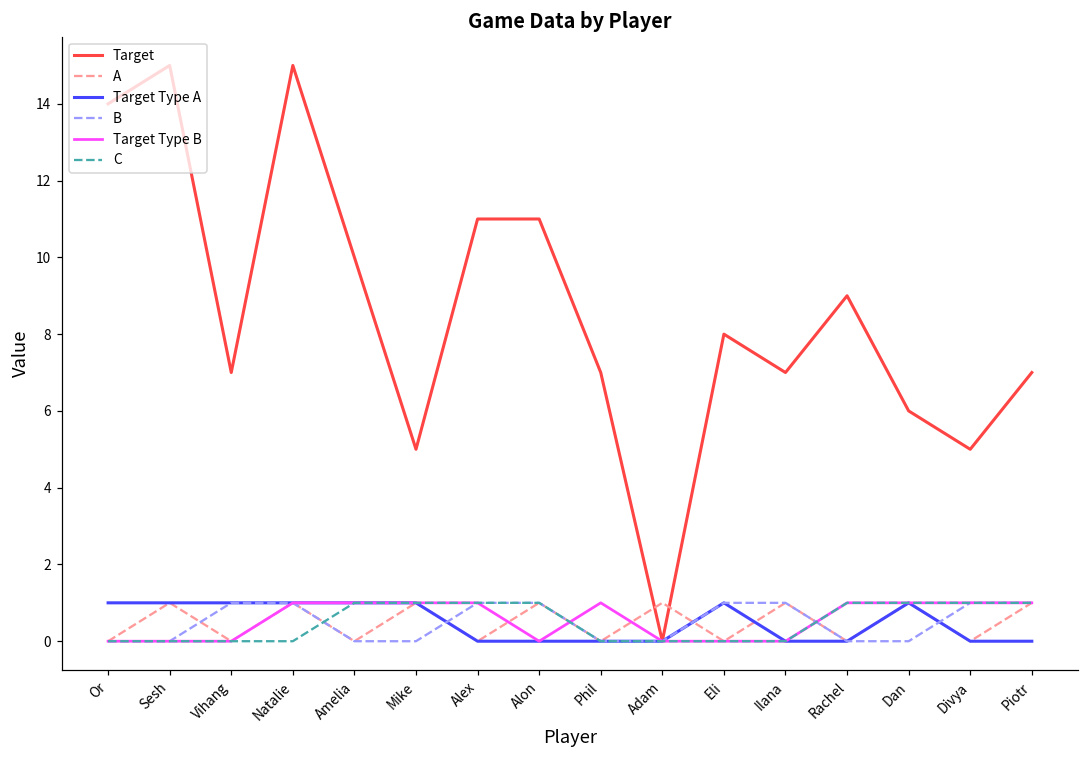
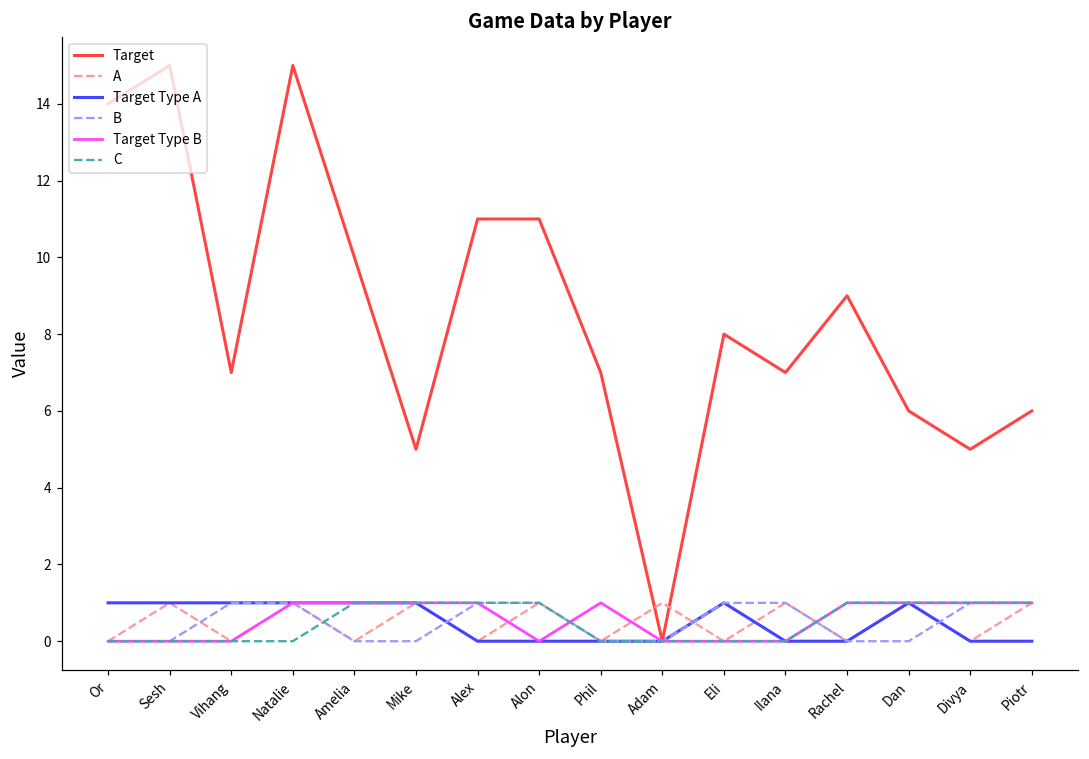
  {
    "Target": {
      "Vihang": 7,
      "Natalie": 15,
      "Amelia": 10,
      "Mike": 5,
      "Alex": 11,
      "Alon": 11,
      "Phil": 7,
      "Eli": 8,
      "Ilana": 7,
      "Rachel": 9,
      "Dan": 6,
      "Divya": 5,
-     "Piotr": 7
+     "Piotr": 6
    },
    "A": {
      "Adam": 1
    },
    "Target Type A": {
      "Or": 1,
      "Piotr": 0
    },
    "B": {
      "Mike": 0,
      "Dan": 0
    },
    "Target Type B": {
      "Phil": 1
    },
    "C": {
      "Natalie": 0
    }
  }
